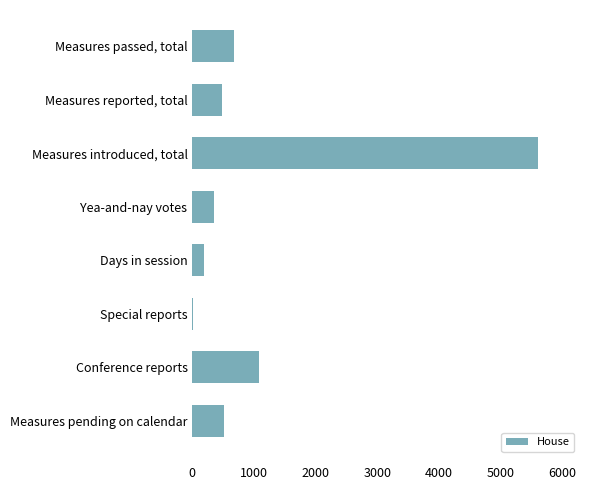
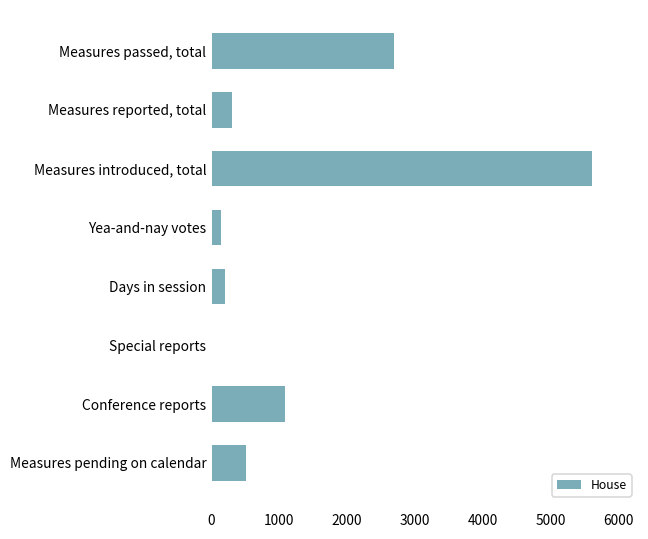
  {
-   "Measures passed, total": 700,
-   "Measures reported, total": 500,
+   "Measures passed, total": 2700,
+   "Measures reported, total": 300,
    "Measures introduced, total": 5600,
-   "Yea-and-nay votes": 400,
+   "Yea-and-nay votes": 100,
    "Days in session": 200,
    "Conference reports": 1100,
    "Measures pending on calendar": 500
  }
